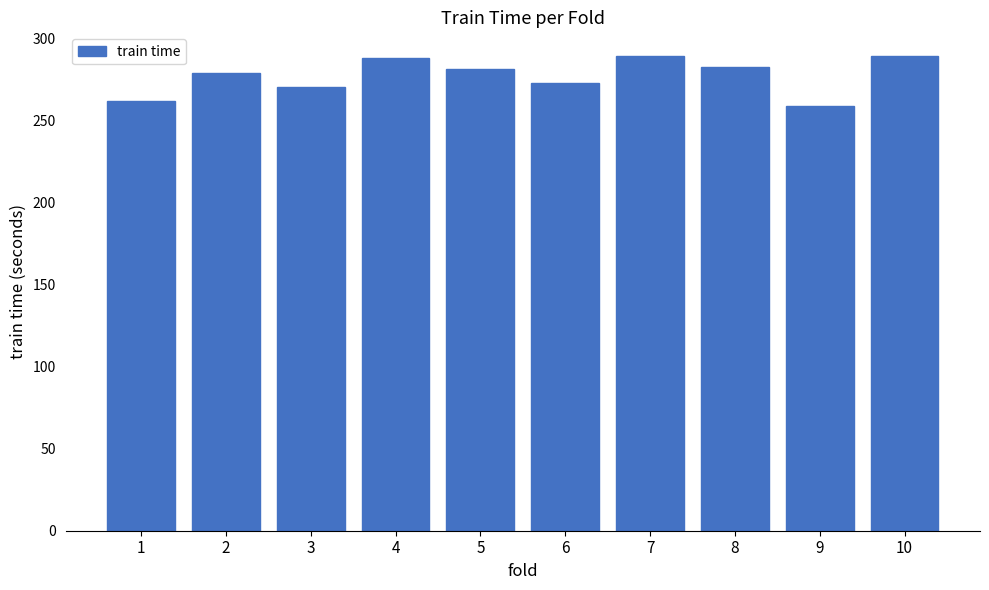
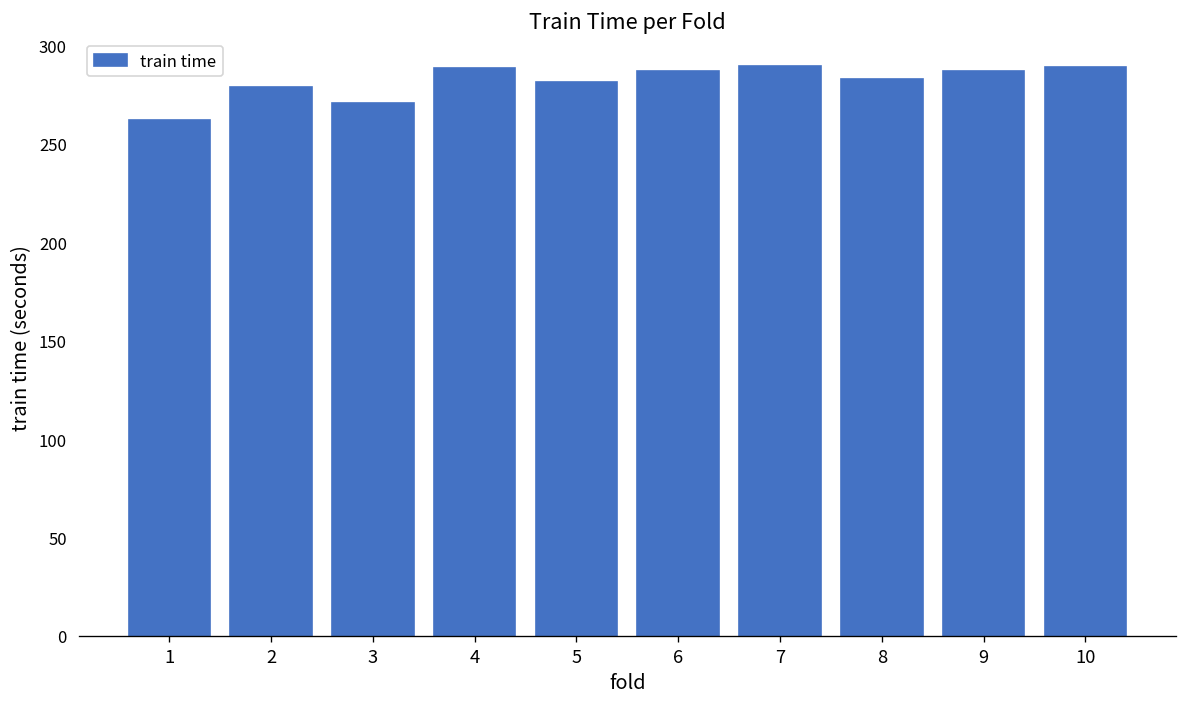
  {
    "1": 262,
    "2": 279,
    "3": 271,
    "4": 288,
    "5": 281,
-   "6": 273,
+   "6": 287,
    "7": 289,
    "8": 283,
-   "9": 259,
+   "9": 287,
    "10": 289
  }
